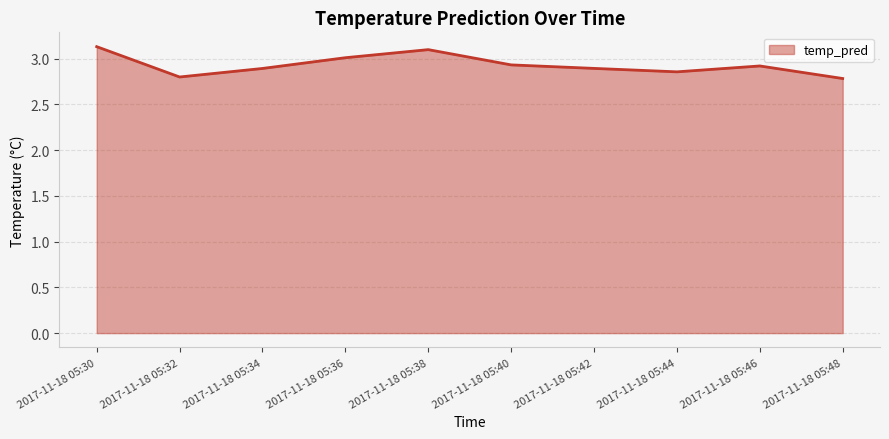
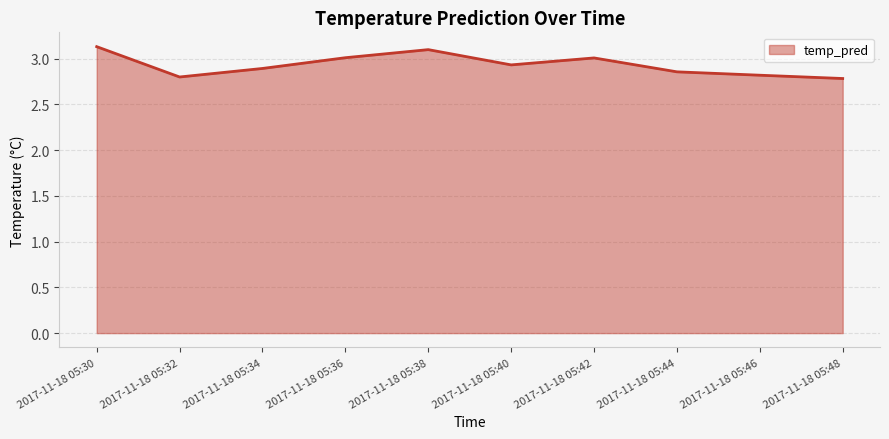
  {
    "2017-11-18 05:30": 3.1,
    "2017-11-18 05:32": 2.8,
    "2017-11-18 05:34": 2.9,
    "2017-11-18 05:36": 3.0,
    "2017-11-18 05:38": 3.1,
    "2017-11-18 05:40": 2.9,
-   "2017-11-18 05:42": 2.9,
+   "2017-11-18 05:42": 3.0,
    "2017-11-18 05:44": 2.9,
-   "2017-11-18 05:46": 2.9,
+   "2017-11-18 05:46": 2.8,
    "2017-11-18 05:48": 2.8
  }
